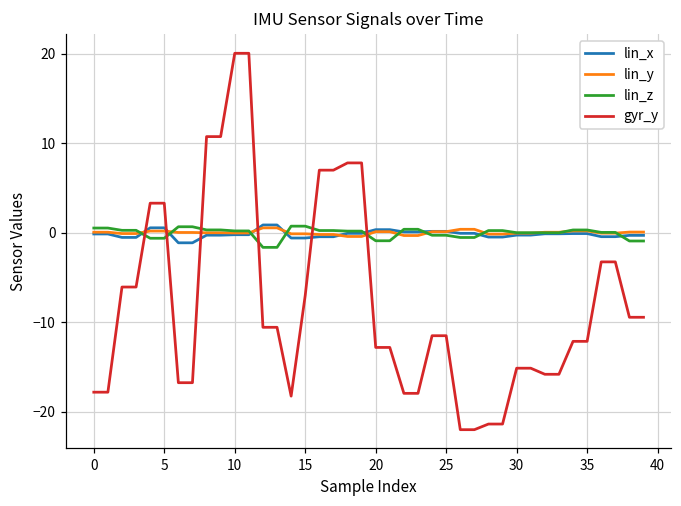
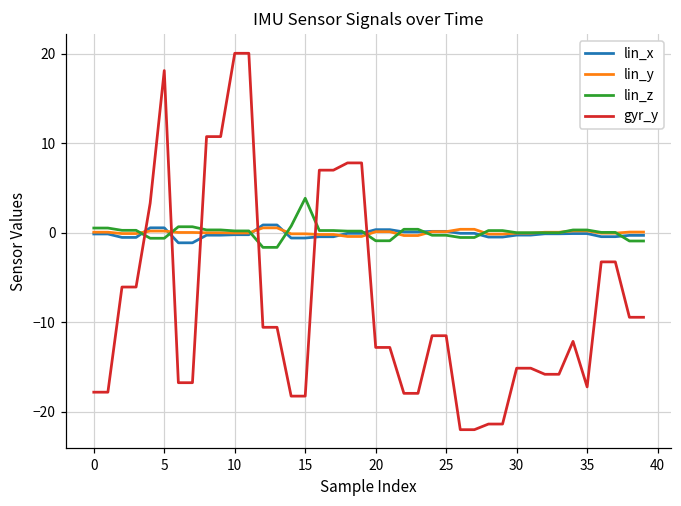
  {
    "lin_x": {
      "5": 1,
      "15": -1
    },
    "lin_y": {
      "5": 0,
      "15": 0
    },
    "lin_z": {
      "0": 1,
      "5": -1,
-     "15": 1,
+     "15": 4,
      "20": -1,
      "25": 0
    },
    "gyr_y": {
      "0": -18,
-     "5": 3,
+     "5": 18,
      "10": 20,
-     "15": -7,
+     "15": -18,
      "20": -13,
      "25": -12,
      "30": -15,
-     "35": -12
+     "35": -17
    }
  }
